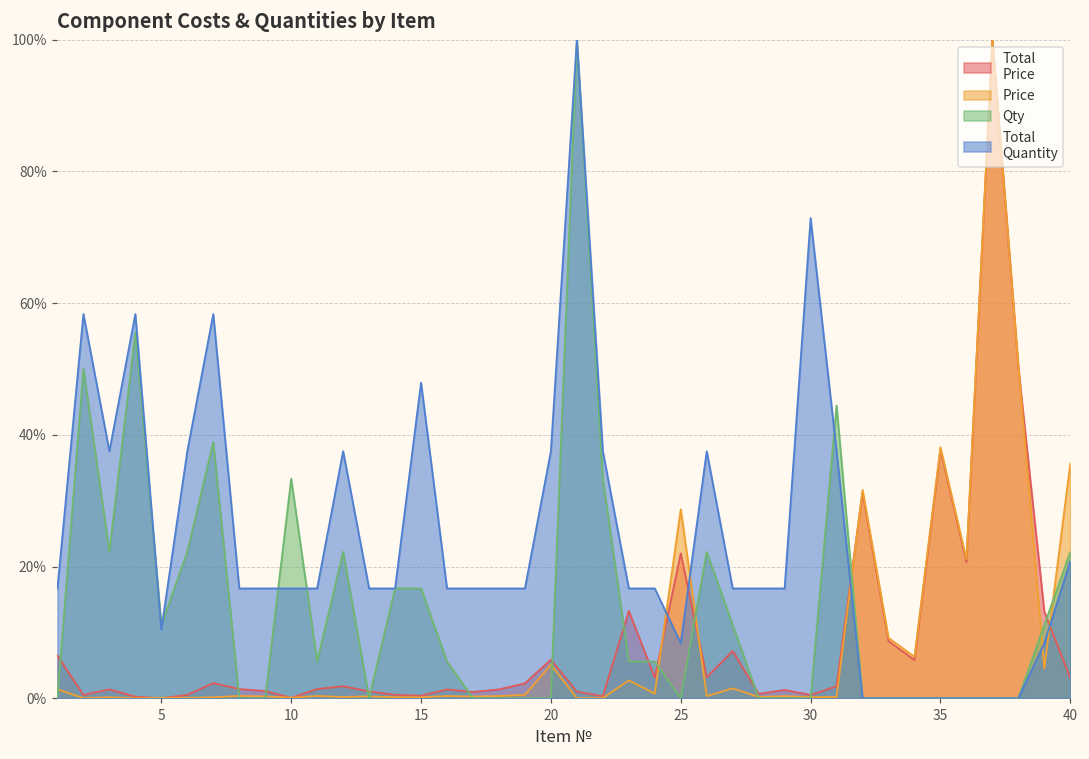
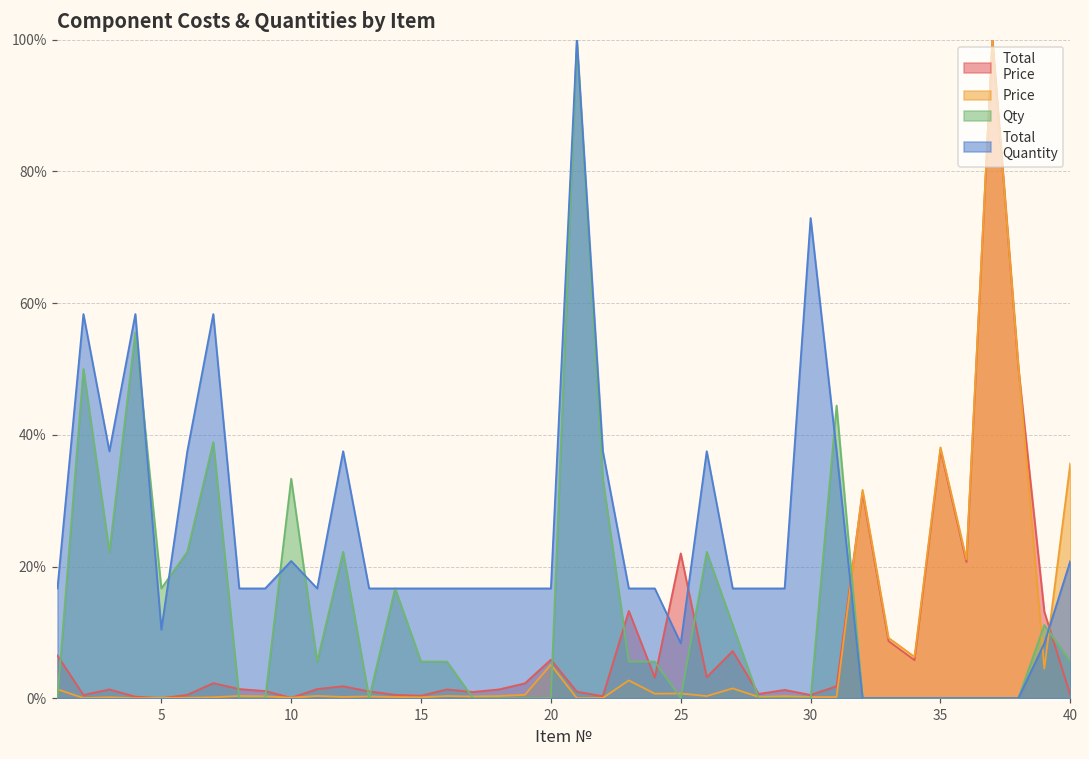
  {
    "Total Price": {
      "20": "6%",
      "25": "22%",
-     "40": "3%"
+     "40": "0%"
    },
    "Price": {
      "20": "5%",
-     "25": "29%",
+     "25": "1%",
      "40": "36%"
    },
    "Qty": {
-     "5": "11%",
+     "5": "17%",
      "10": "33%",
-     "15": "17%",
+     "15": "6%",
      "20": "0%",
      "25": "0%",
-     "40": "22%"
+     "40": "6%"
    },
    "Total Quantity": {
      "5": "10%",
-     "10": "17%",
-     "15": "48%",
-     "20": "38%",
+     "10": "21%",
+     "15": "17%",
+     "20": "17%",
      "25": "8%",
      "30": "73%",
      "40": "21%"
    }
  }
